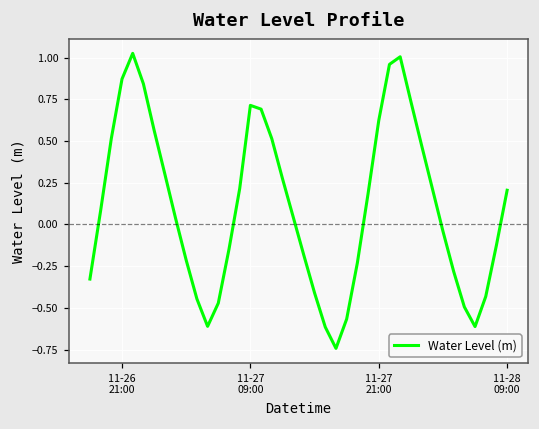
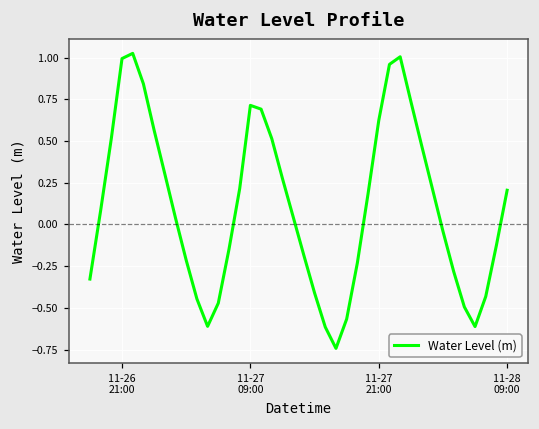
  {
-   "11-26 21:00": 0.87,
+   "11-26 21:00": 1.00,
    "11-27 09:00": 0.71,
    "11-27 21:00": 0.62,
    "11-28 09:00": 0.21
  }
